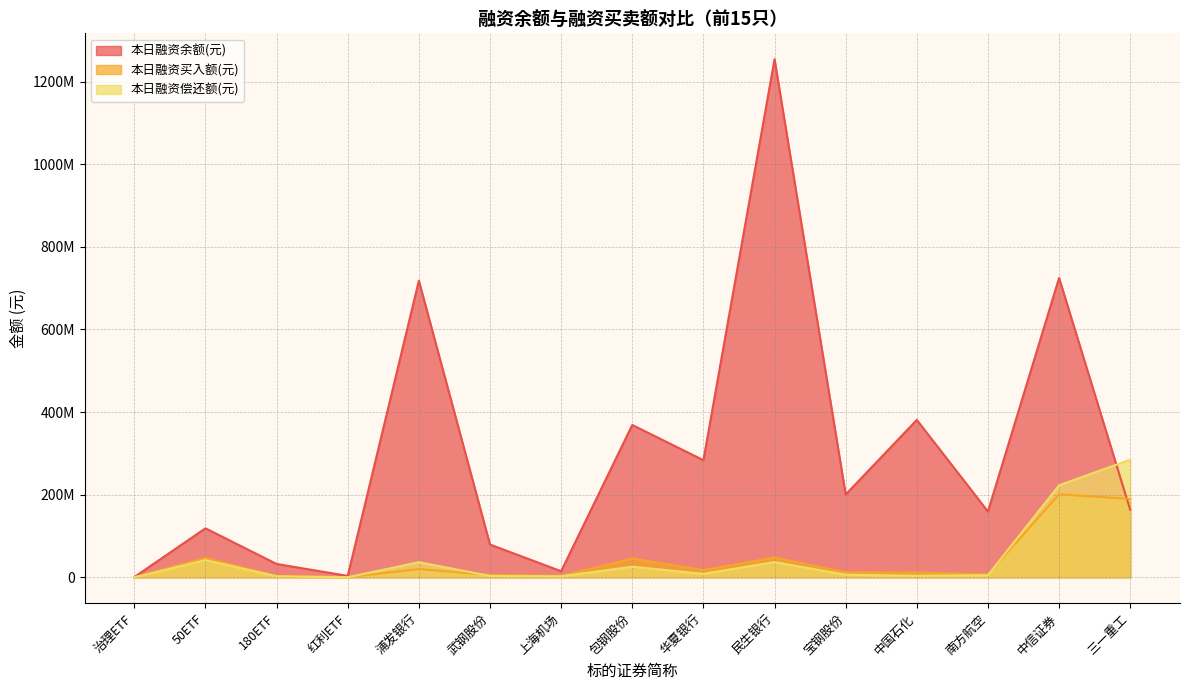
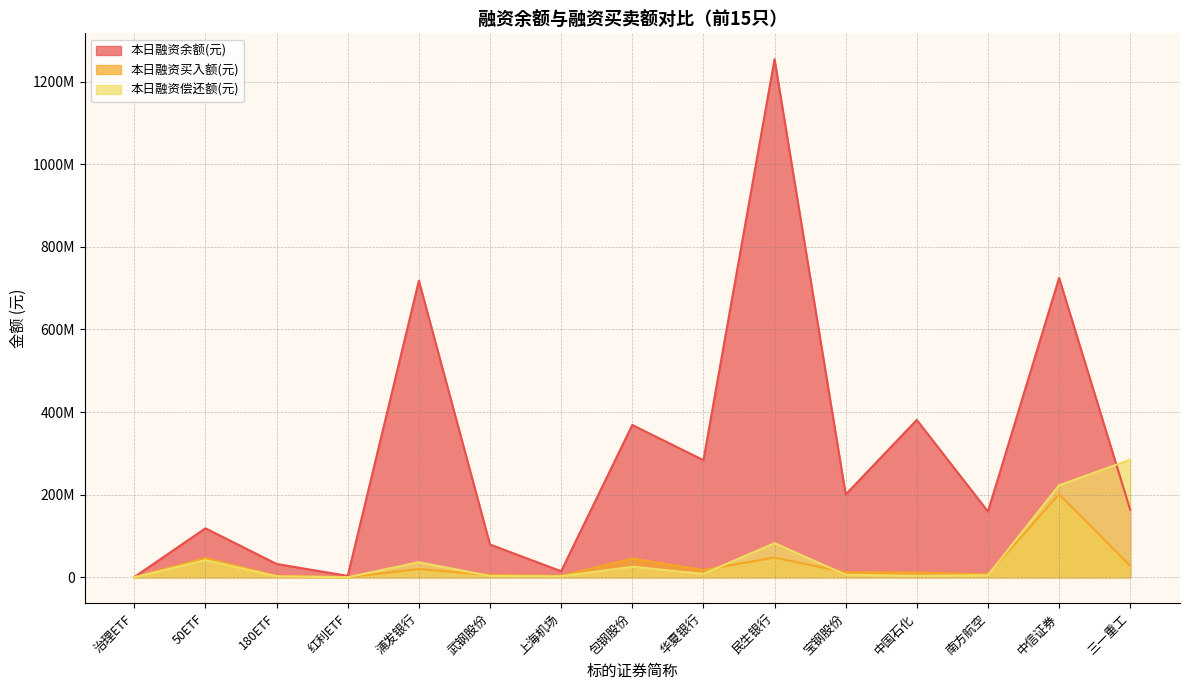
  {
    "本日融资余额(元)": {
      "50ETF": 120000000,
      "180ETF": 30000000,
      "浦发银行": 720000000,
      "武钢股份": 80000000,
      "上海机场": 10000000,
      "包钢股份": 370000000,
      "华夏银行": 280000000,
      "民生银行": 1250000000,
      "宝钢股份": 200000000,
      "中国石化": 380000000,
      "南方航空": 160000000,
      "中信证券": 720000000,
      "三一重工": 160000000
    },
    "本日融资买入额(元)": {
      "浦发银行": 20000000,
      "包钢股份": 50000000,
      "华夏银行": 20000000,
      "民生银行": 50000000,
      "中国石化": 10000000,
      "中信证券": 200000000,
-     "三一重工": 190000000
+     "三一重工": 30000000
    },
    "本日融资偿还额(元)": {
      "浦发银行": 40000000,
      "包钢股份": 30000000,
      "华夏银行": 10000000,
-     "民生银行": 40000000,
+     "民生银行": 80000000,
      "中国石化": 0,
      "中信证券": 220000000,
      "三一重工": 280000000
    }
  }
